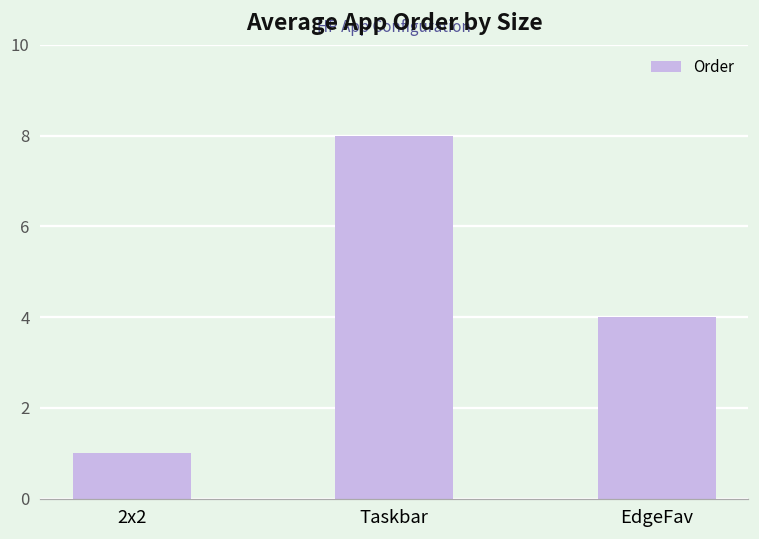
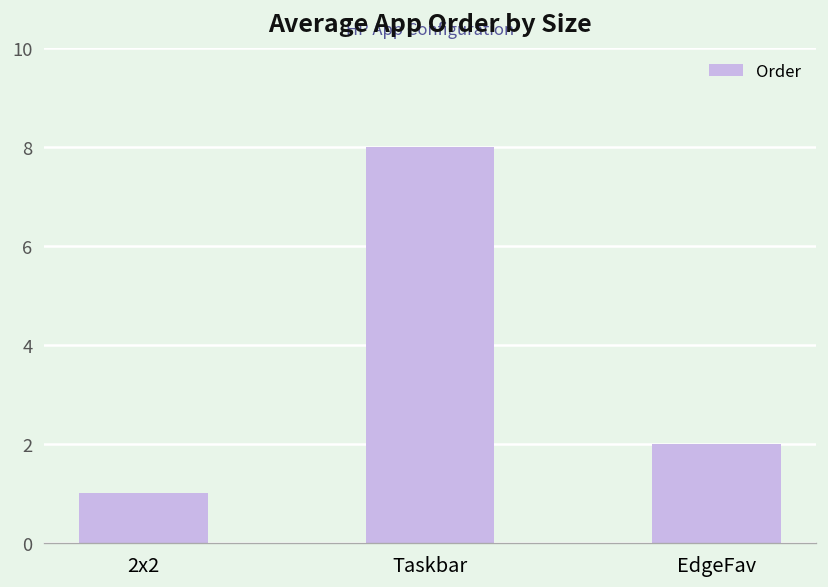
  {
    "2x2": 1,
    "Taskbar": 8,
-   "EdgeFav": 4
+   "EdgeFav": 2
  }
